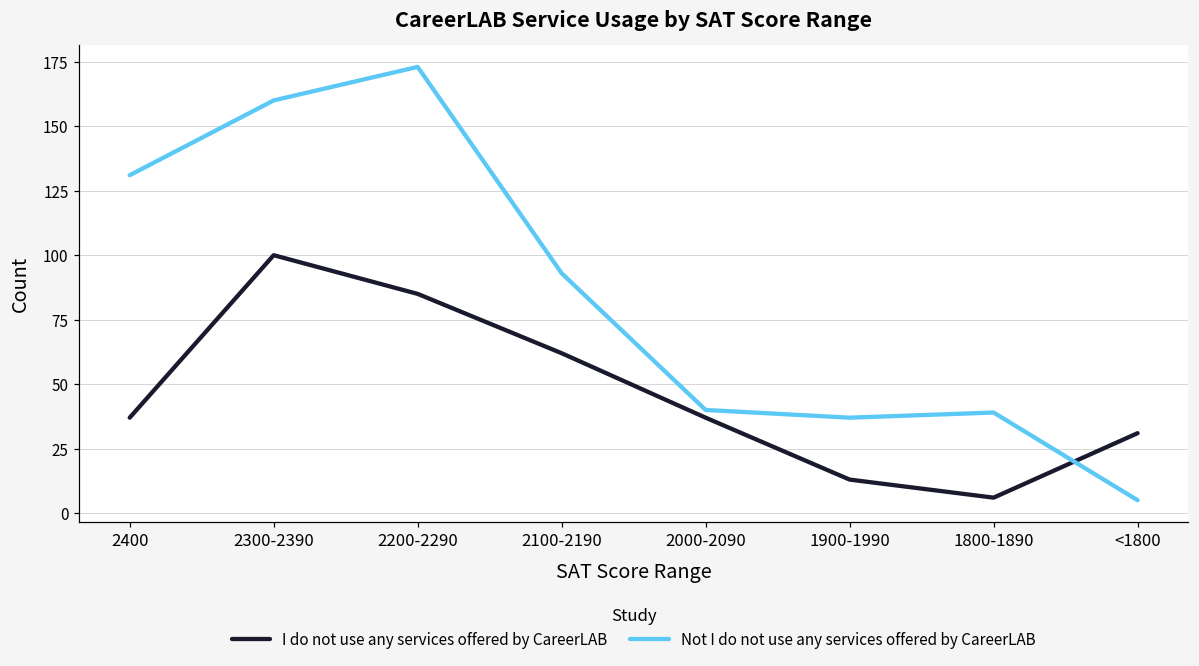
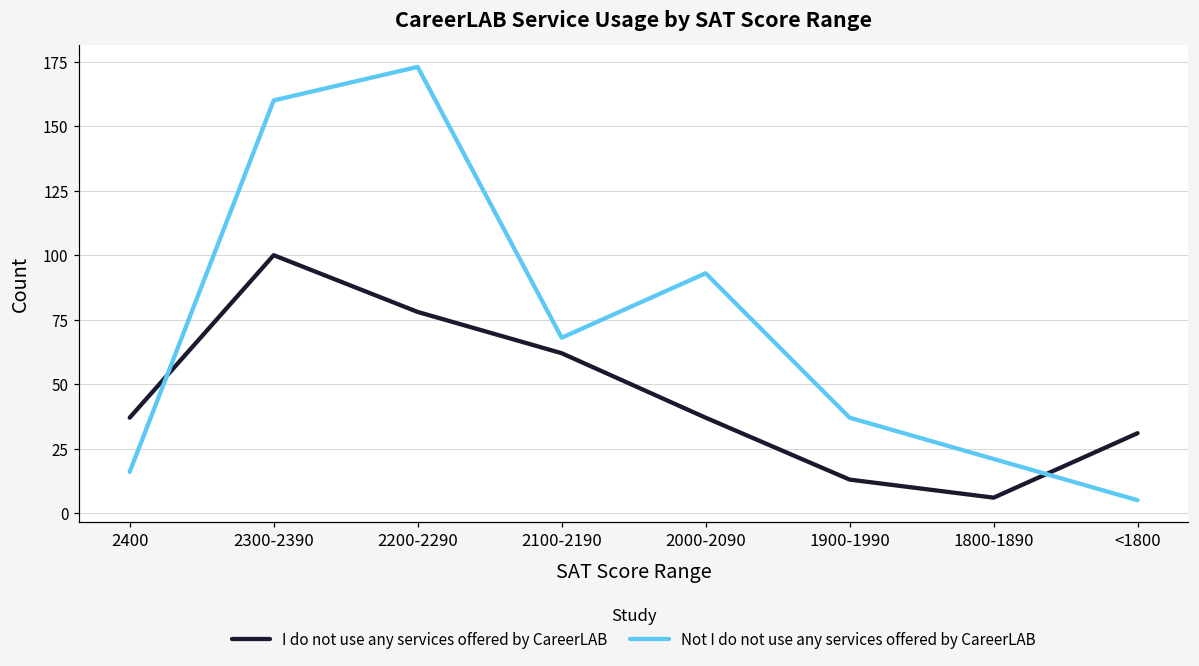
  {
    "I do not use any services offered by CareerLAB": {
      "2400": 37,
      "2300-2390": 100,
-     "2200-2290": 85,
+     "2200-2290": 78,
      "2100-2190": 62,
      "2000-2090": 37,
      "1900-1990": 13,
      "1800-1890": 6,
      "<1800": 31
    },
    "Not I do not use any services offered by CareerLAB": {
-     "2400": 131,
+     "2400": 16,
      "2300-2390": 160,
      "2200-2290": 173,
-     "2100-2190": 93,
-     "2000-2090": 40,
+     "2100-2190": 68,
+     "2000-2090": 93,
      "1900-1990": 37,
-     "1800-1890": 39,
+     "1800-1890": 21,
      "<1800": 5
    }
  }
